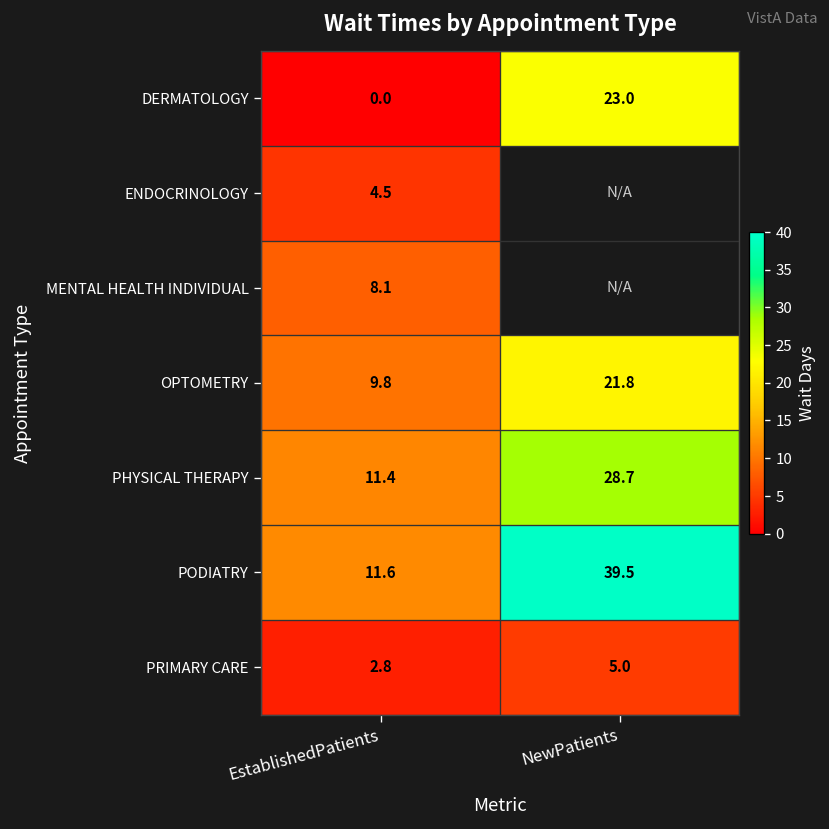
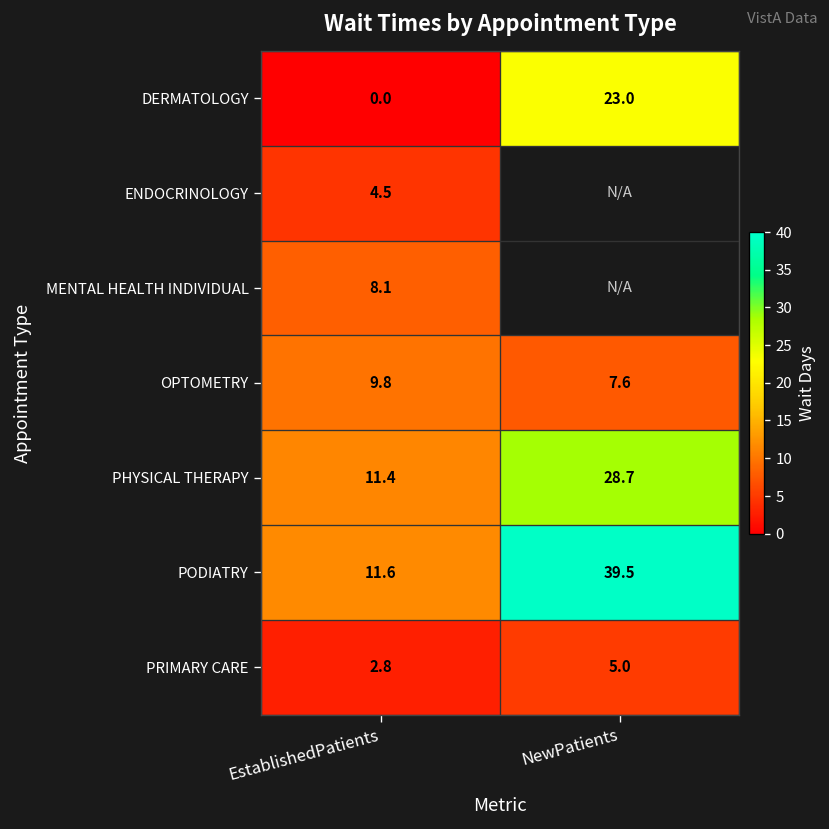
  {
    "DERMATOLOGY": {
      "EstablishedPatients": 0.0,
      "NewPatients": 23.0
    },
    "ENDOCRINOLOGY": {
      "EstablishedPatients": 4.5
    },
    "MENTAL HEALTH INDIVIDUAL": {
      "EstablishedPatients": 8.1
    },
    "OPTOMETRY": {
      "EstablishedPatients": 9.8,
-     "NewPatients": 21.8
+     "NewPatients": 7.6
    },
    "PHYSICAL THERAPY": {
      "EstablishedPatients": 11.4,
      "NewPatients": 28.7
    },
    "PODIATRY": {
      "EstablishedPatients": 11.6,
      "NewPatients": 39.5
    },
    "PRIMARY CARE": {
      "EstablishedPatients": 2.8,
      "NewPatients": 5.0
    }
  }
